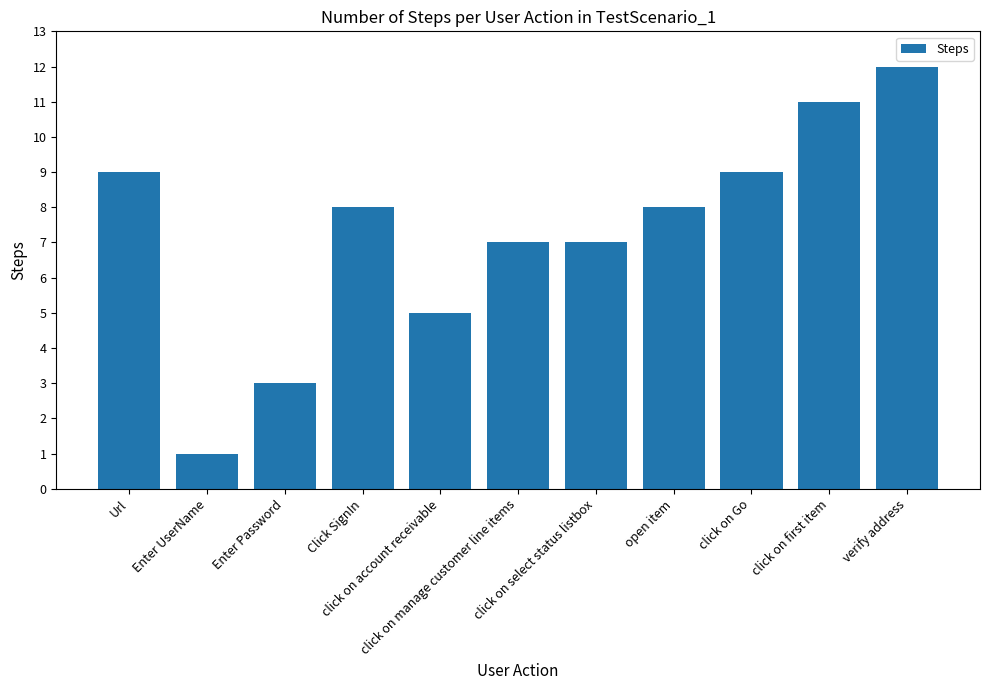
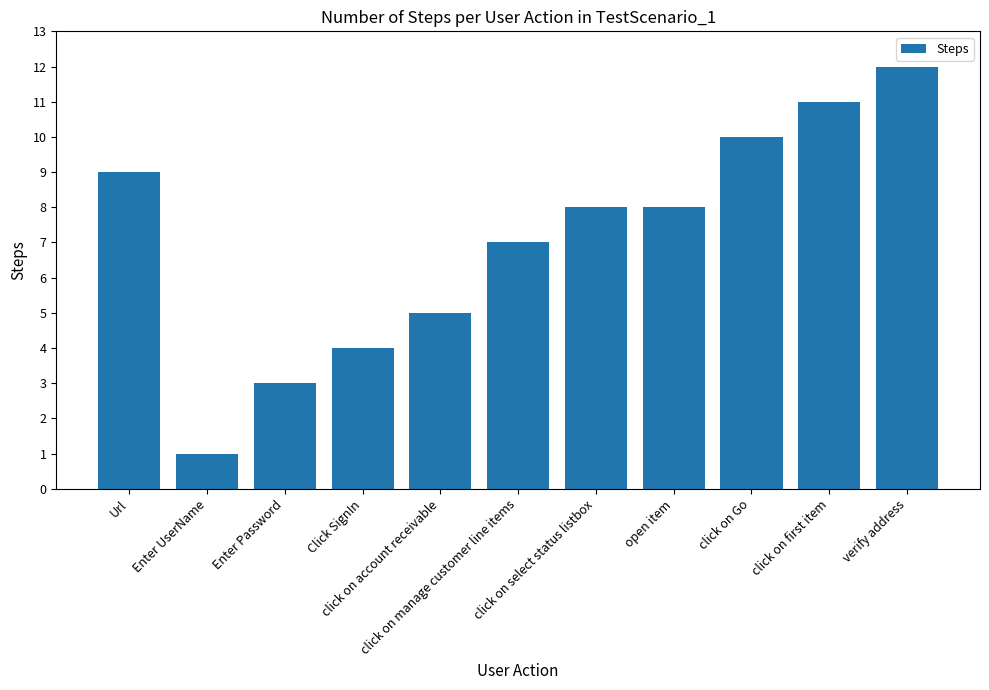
  {
    "Url": 9,
    "Enter UserName": 1,
    "Enter Password": 3,
-   "Click SignIn": 8,
+   "Click SignIn": 4,
    "click on account receivable": 5,
    "click on manage customer line items": 7,
-   "click on select status listbox": 7,
+   "click on select status listbox": 8,
    "open item": 8,
-   "click on Go": 9,
+   "click on Go": 10,
    "click on first item": 11,
    "verify address": 12
  }
